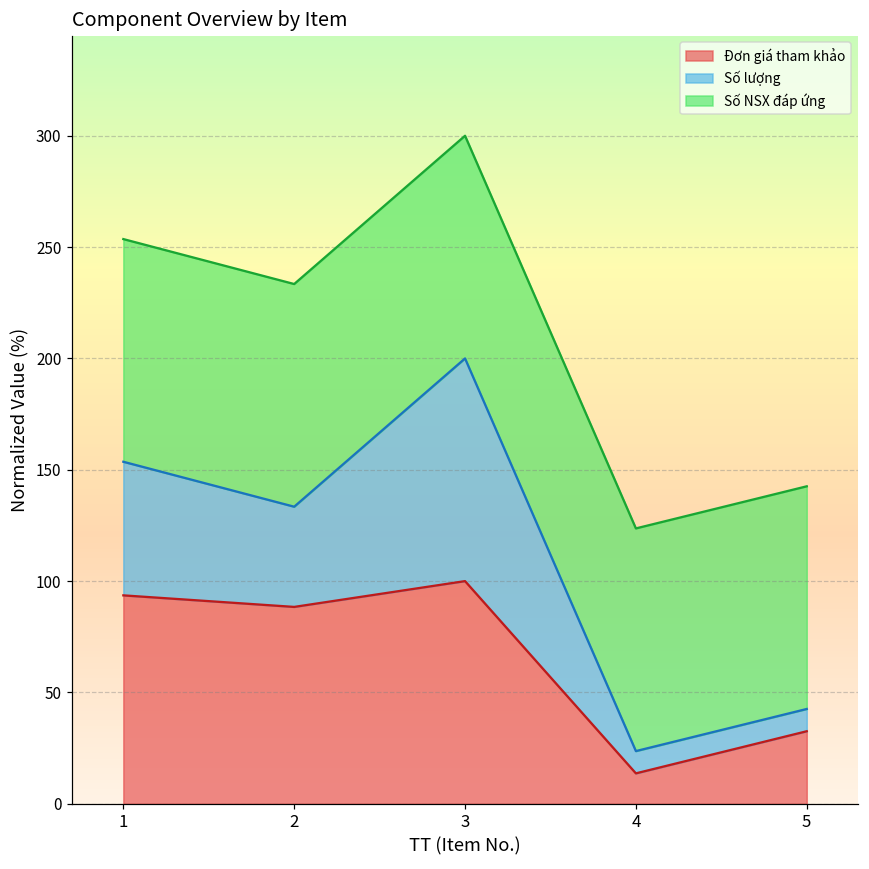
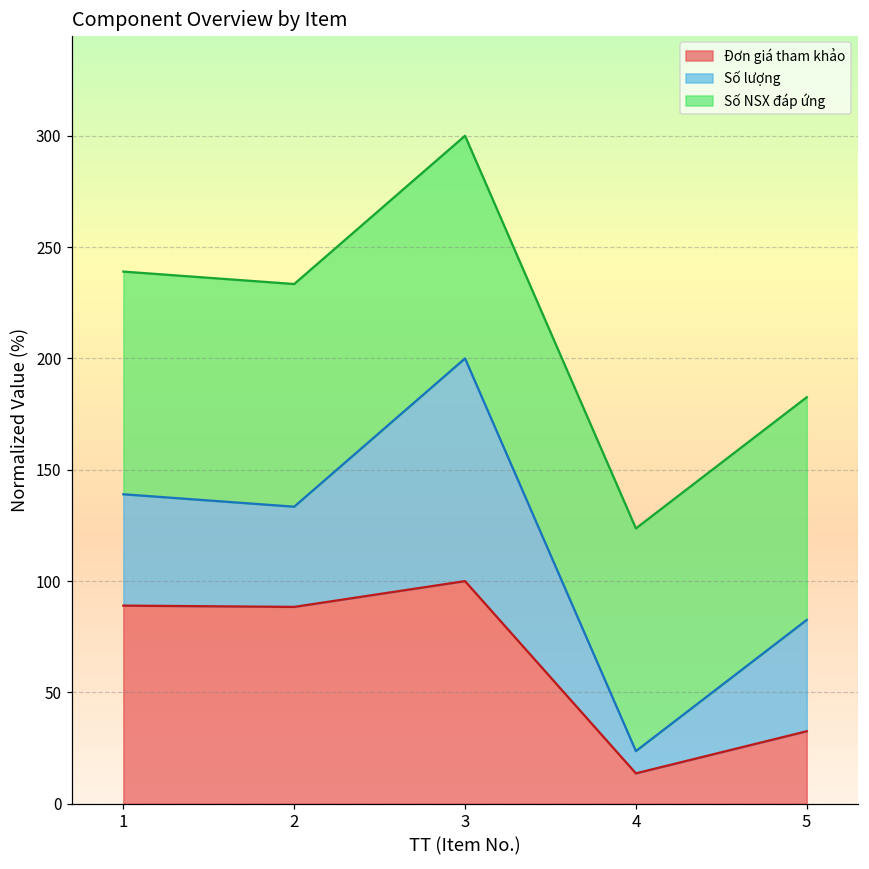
  {
    "Đơn giá tham khảo": {
-     "1": 94,
+     "1": 89,
      "2": 88,
      "3": 100,
      "4": 14,
      "5": 33
    },
    "Số lượng": {
-     "1": 60,
+     "1": 50,
      "2": 45,
      "3": 100,
      "4": 10,
-     "5": 10
+     "5": 50
    },
    "Số NSX đáp ứng": {
      "1": 100,
      "2": 100,
      "3": 100,
      "4": 100,
      "5": 100
    }
  }
